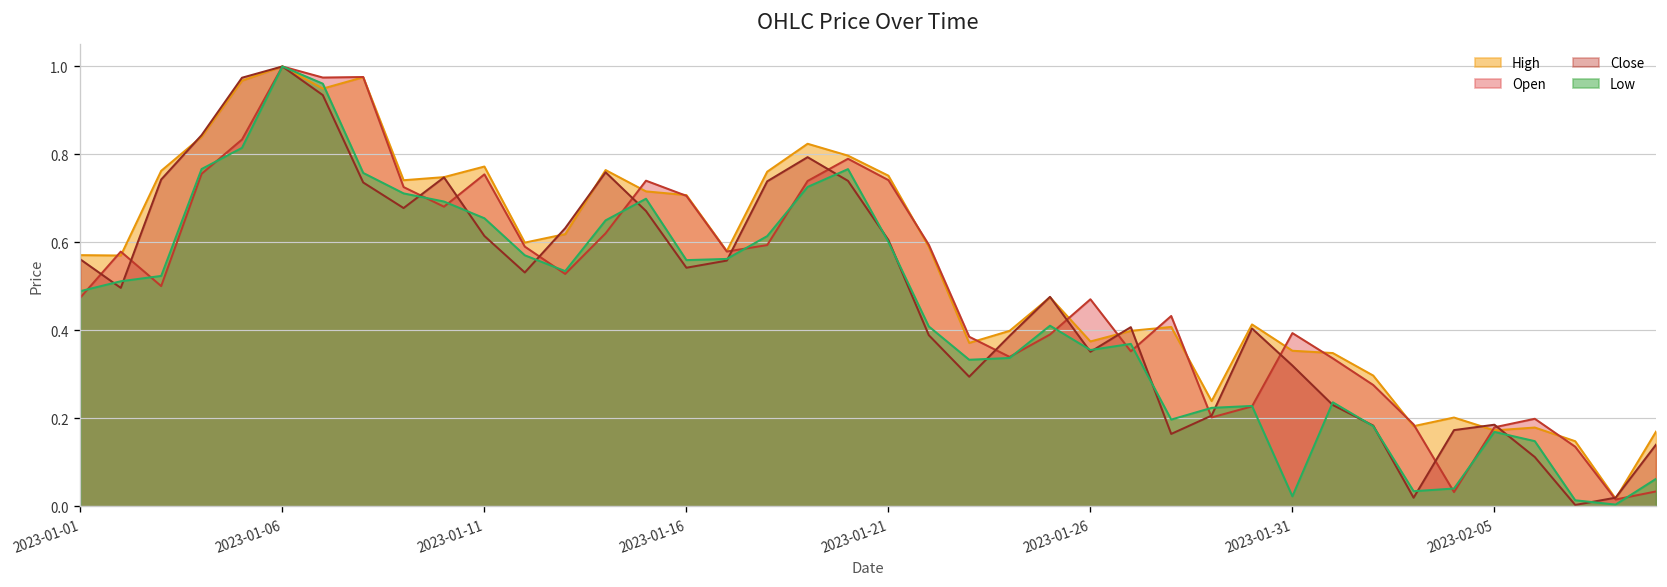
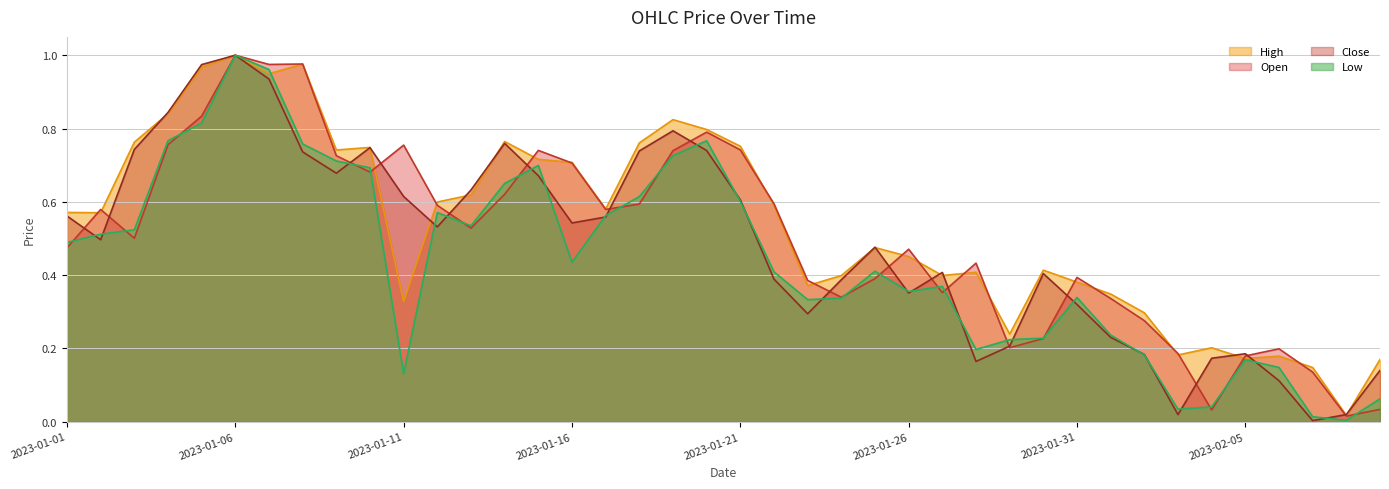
  {
    "High": {
      "2023-01-01": 0.57,
-     "2023-01-11": 0.77,
+     "2023-01-11": 0.33,
      "2023-01-21": 0.75,
-     "2023-01-26": 0.37,
-     "2023-01-31": 0.35
+     "2023-01-26": 0.45,
+     "2023-01-31": 0.38
    },
    "Low": {
      "2023-01-01": 0.49,
-     "2023-01-11": 0.65,
-     "2023-01-16": 0.56,
-     "2023-01-31": 0.02
+     "2023-01-11": 0.13,
+     "2023-01-16": 0.44,
+     "2023-01-31": 0.34
    }
  }
